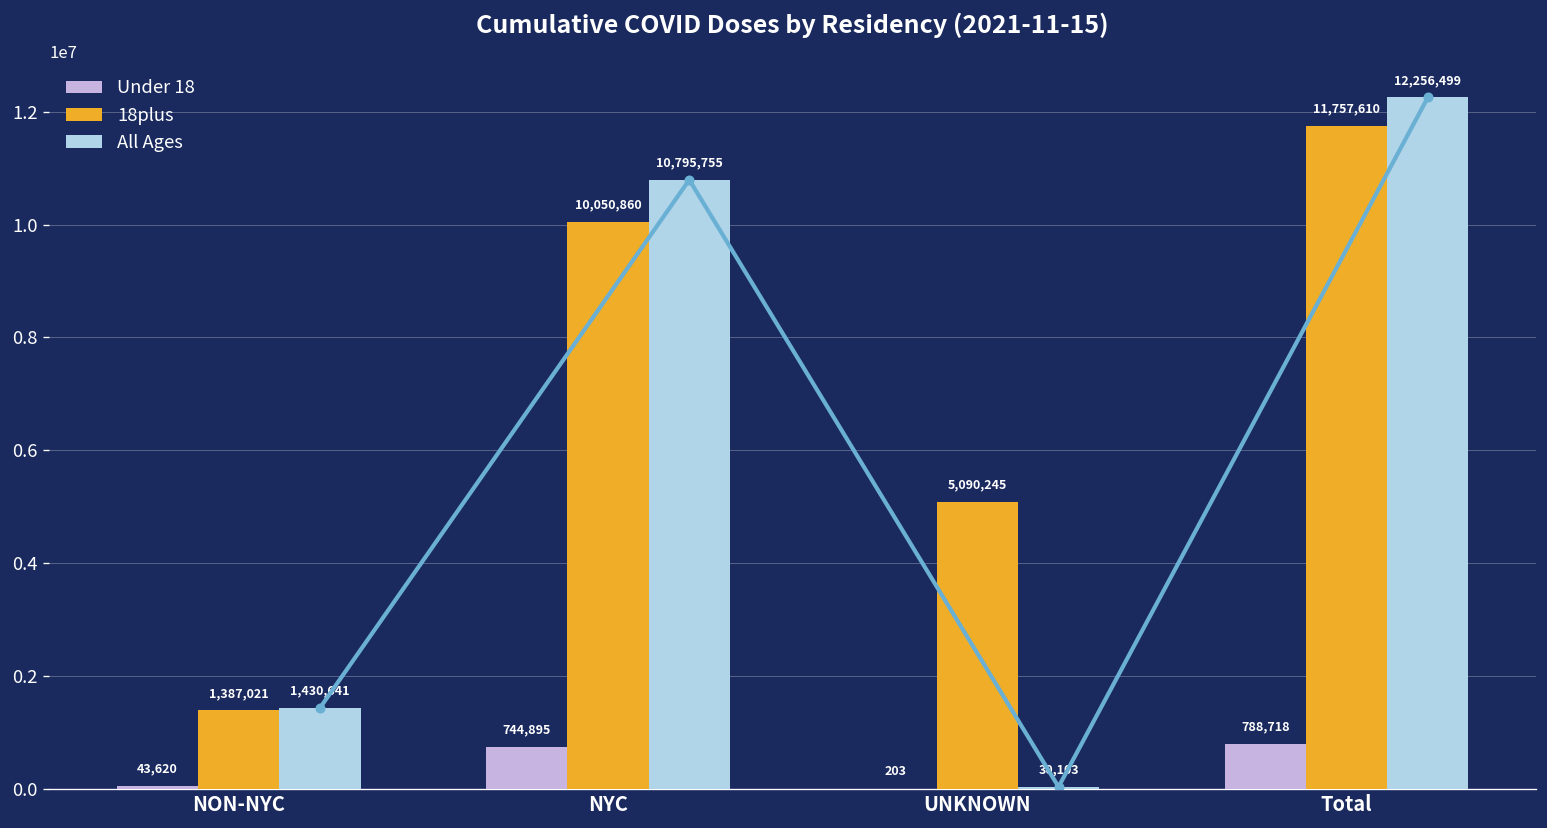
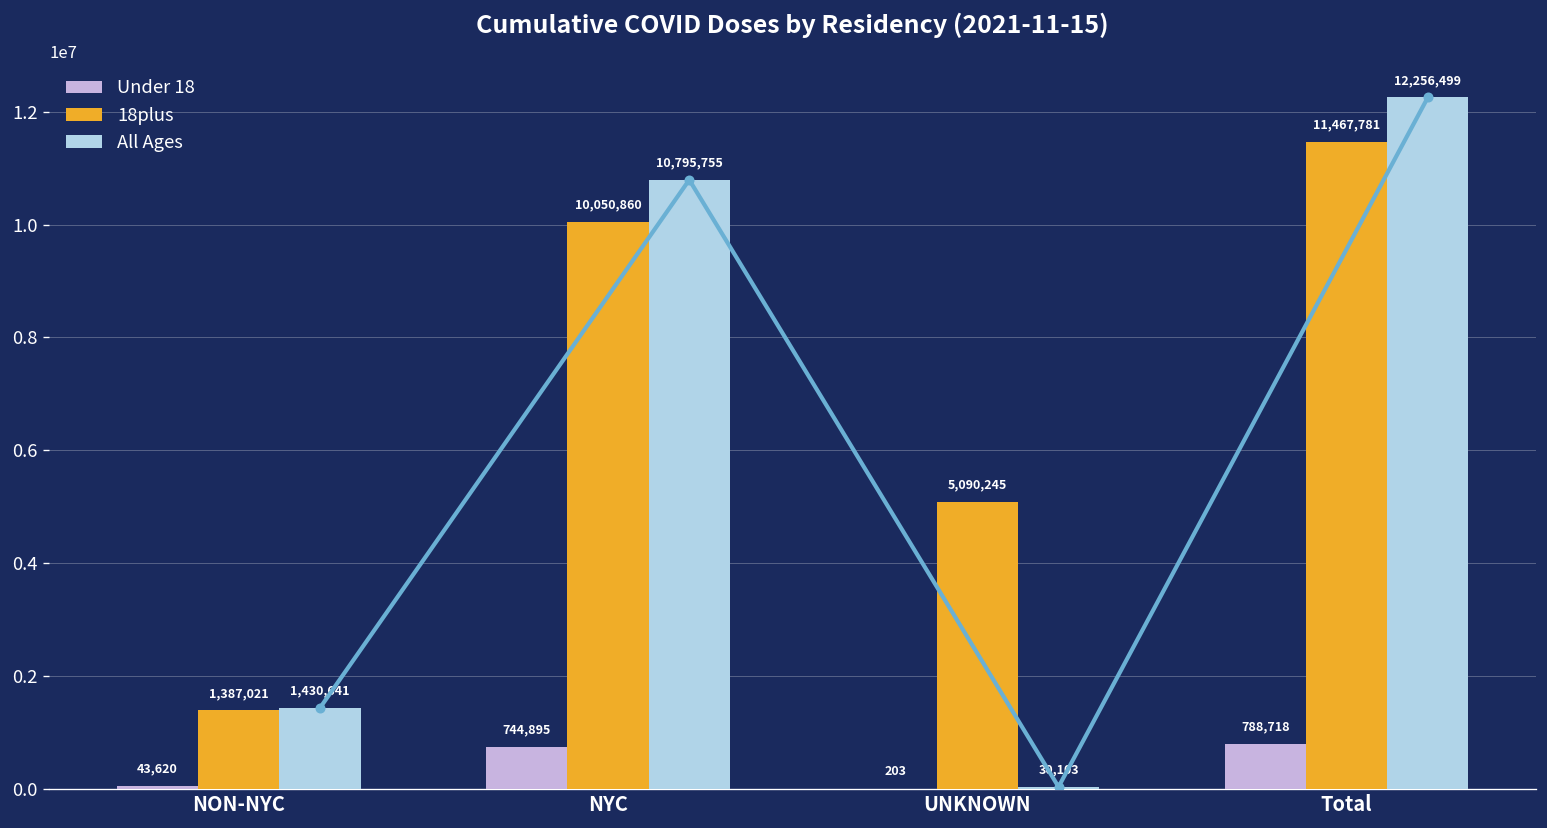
  {
    "18plus": {
      "NON-NYC": "1,387,021",
      "NYC": "10,050,860",
      "UNKNOWN": "5,090,245",
-     "Total": "11,757,610"
+     "Total": "11,467,781"
    }
  }
